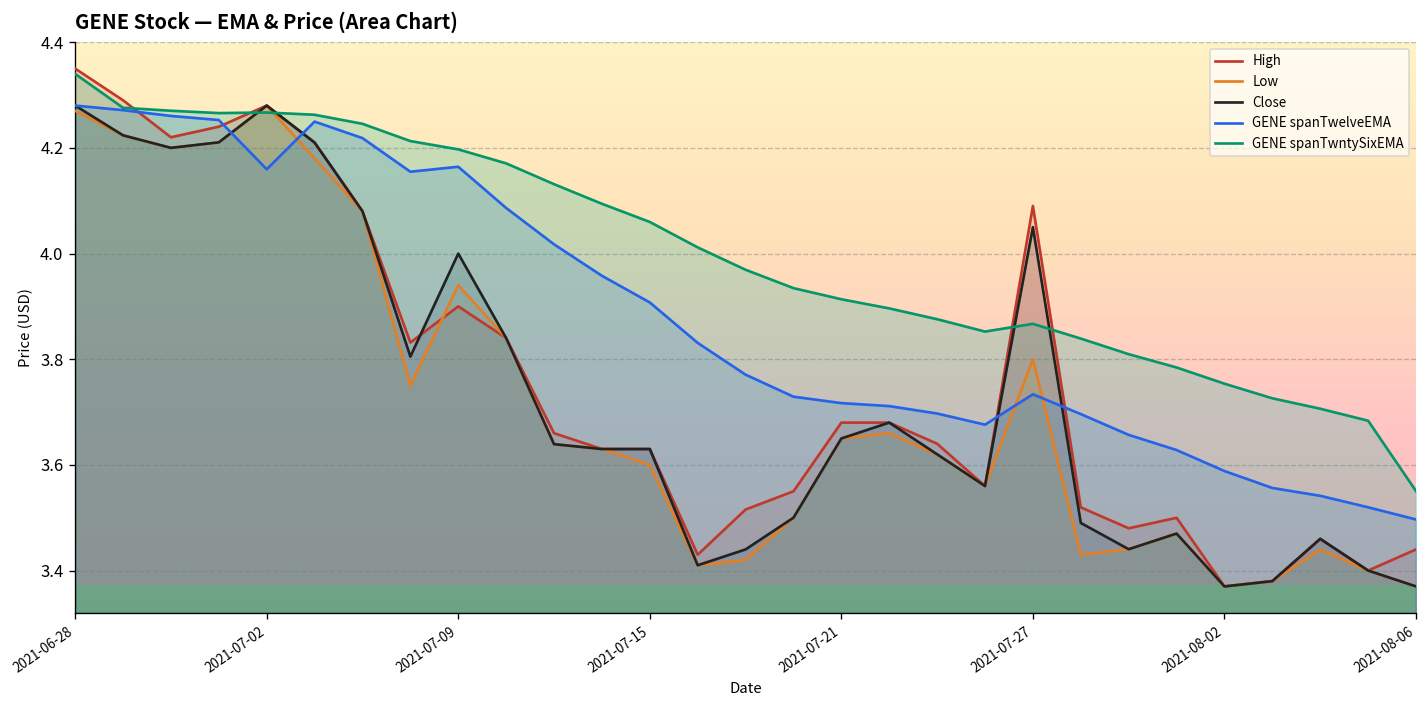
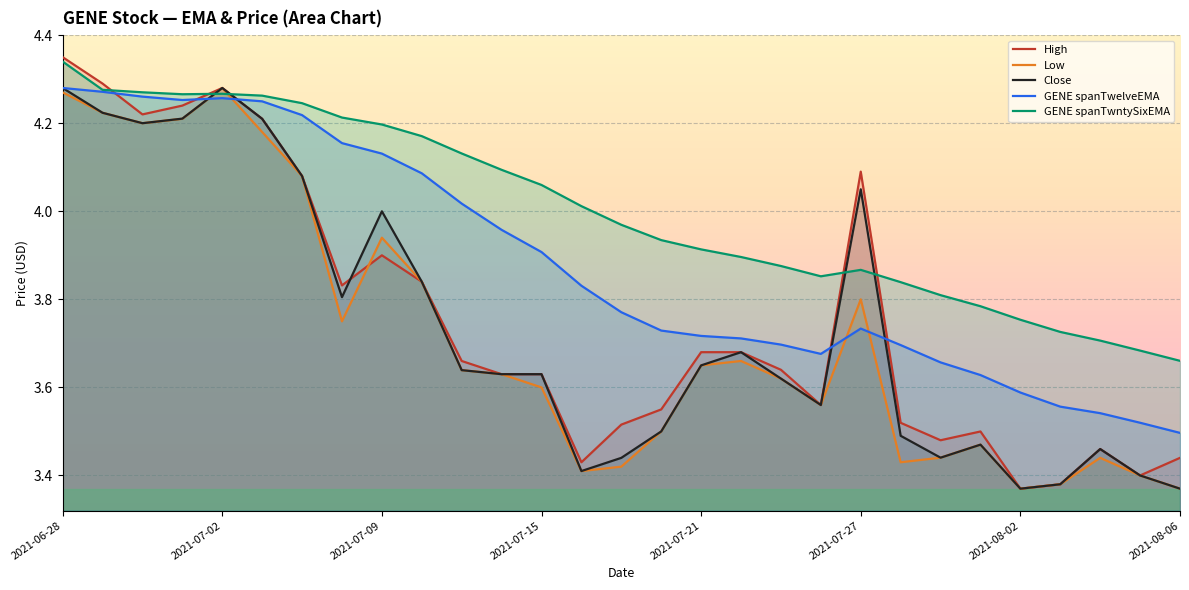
  {
    "High": {
      "2021-06-28": 4.35,
      "2021-07-09": 3.90,
      "2021-07-21": 3.68,
      "2021-07-27": 4.09,
      "2021-08-06": 3.44
    },
    "Low": {
      "2021-06-28": 4.27,
      "2021-07-09": 3.94,
      "2021-07-15": 3.60,
      "2021-07-27": 3.80
    },
    "Close": {
      "2021-07-09": 4.00,
      "2021-07-27": 4.05
    },
    "GENE spanTwelveEMA": {
-     "2021-07-02": 4.16,
-     "2021-07-09": 4.16,
+     "2021-07-02": 4.26,
+     "2021-07-09": 4.13,
      "2021-07-15": 3.91,
      "2021-07-21": 3.72,
      "2021-07-27": 3.73,
      "2021-08-02": 3.59,
      "2021-08-06": 3.50
    },
    "GENE spanTwntySixEMA": {
      "2021-06-28": 4.34,
      "2021-07-02": 4.27,
      "2021-07-09": 4.20,
      "2021-07-15": 4.06,
      "2021-07-21": 3.91,
      "2021-07-27": 3.87,
      "2021-08-02": 3.75,
-     "2021-08-06": 3.55
+     "2021-08-06": 3.66
    }
  }
